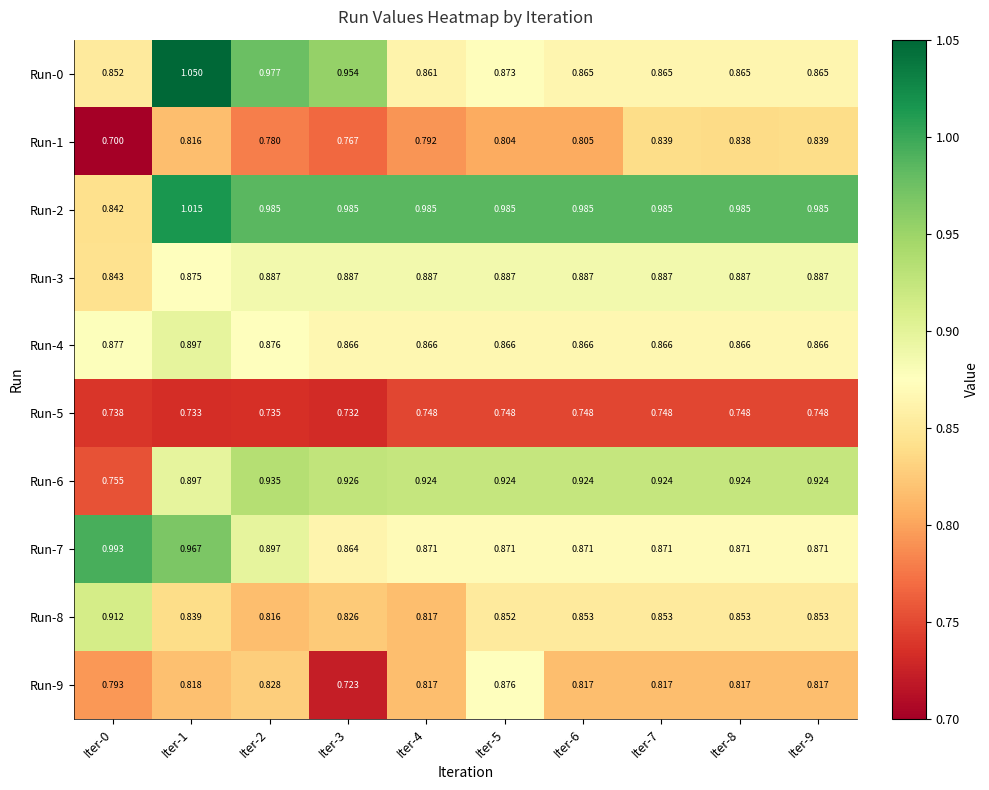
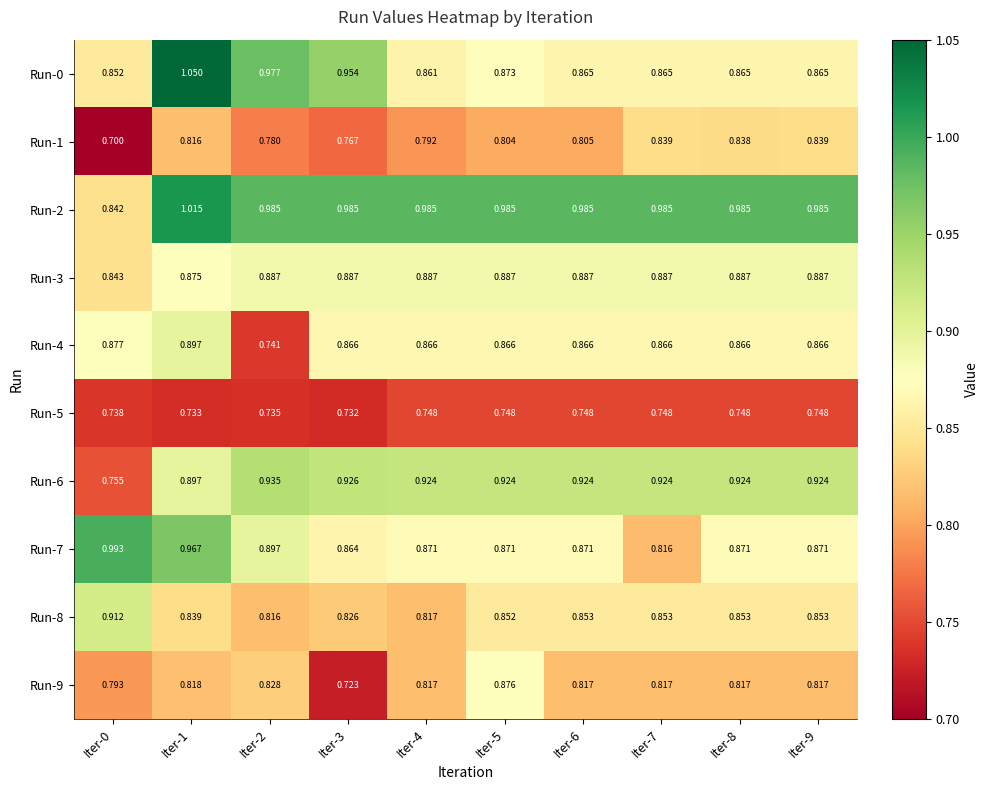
  {
    "Run-0": {
      "Iter-0": 0.852,
      "Iter-1": 1.050,
      "Iter-2": 0.977,
      "Iter-3": 0.954,
      "Iter-4": 0.861,
      "Iter-5": 0.873,
      "Iter-6": 0.865,
      "Iter-7": 0.865,
      "Iter-8": 0.865,
      "Iter-9": 0.865
    },
    "Run-1": {
      "Iter-0": 0.700,
      "Iter-1": 0.816,
      "Iter-2": 0.780,
      "Iter-3": 0.767,
      "Iter-4": 0.792,
      "Iter-5": 0.804,
      "Iter-6": 0.805,
      "Iter-7": 0.839,
      "Iter-8": 0.838,
      "Iter-9": 0.839
    },
    "Run-2": {
      "Iter-0": 0.842,
      "Iter-1": 1.015,
      "Iter-2": 0.985,
      "Iter-3": 0.985,
      "Iter-4": 0.985,
      "Iter-5": 0.985,
      "Iter-6": 0.985,
      "Iter-7": 0.985,
      "Iter-8": 0.985,
      "Iter-9": 0.985
    },
    "Run-3": {
      "Iter-0": 0.843,
      "Iter-1": 0.875,
      "Iter-2": 0.887,
      "Iter-3": 0.887,
      "Iter-4": 0.887,
      "Iter-5": 0.887,
      "Iter-6": 0.887,
      "Iter-7": 0.887,
      "Iter-8": 0.887,
      "Iter-9": 0.887
    },
    "Run-4": {
      "Iter-0": 0.877,
      "Iter-1": 0.897,
-     "Iter-2": 0.876,
+     "Iter-2": 0.741,
      "Iter-3": 0.866,
      "Iter-4": 0.866,
      "Iter-5": 0.866,
      "Iter-6": 0.866,
      "Iter-7": 0.866,
      "Iter-8": 0.866,
      "Iter-9": 0.866
    },
    "Run-5": {
      "Iter-0": 0.738,
      "Iter-1": 0.733,
      "Iter-2": 0.735,
      "Iter-3": 0.732,
      "Iter-4": 0.748,
      "Iter-5": 0.748,
      "Iter-6": 0.748,
      "Iter-7": 0.748,
      "Iter-8": 0.748,
      "Iter-9": 0.748
    },
    "Run-6": {
      "Iter-0": 0.755,
      "Iter-1": 0.897,
      "Iter-2": 0.935,
      "Iter-3": 0.926,
      "Iter-4": 0.924,
      "Iter-5": 0.924,
      "Iter-6": 0.924,
      "Iter-7": 0.924,
      "Iter-8": 0.924,
      "Iter-9": 0.924
    },
    "Run-7": {
      "Iter-0": 0.993,
      "Iter-1": 0.967,
      "Iter-2": 0.897,
      "Iter-3": 0.864,
      "Iter-4": 0.871,
      "Iter-5": 0.871,
      "Iter-6": 0.871,
-     "Iter-7": 0.871,
+     "Iter-7": 0.816,
      "Iter-8": 0.871,
      "Iter-9": 0.871
    },
    "Run-8": {
      "Iter-0": 0.912,
      "Iter-1": 0.839,
      "Iter-2": 0.816,
      "Iter-3": 0.826,
      "Iter-4": 0.817,
      "Iter-5": 0.852,
      "Iter-6": 0.853,
      "Iter-7": 0.853,
      "Iter-8": 0.853,
      "Iter-9": 0.853
    },
    "Run-9": {
      "Iter-0": 0.793,
      "Iter-1": 0.818,
      "Iter-2": 0.828,
      "Iter-3": 0.723,
      "Iter-4": 0.817,
      "Iter-5": 0.876,
      "Iter-6": 0.817,
      "Iter-7": 0.817,
      "Iter-8": 0.817,
      "Iter-9": 0.817
    }
  }
